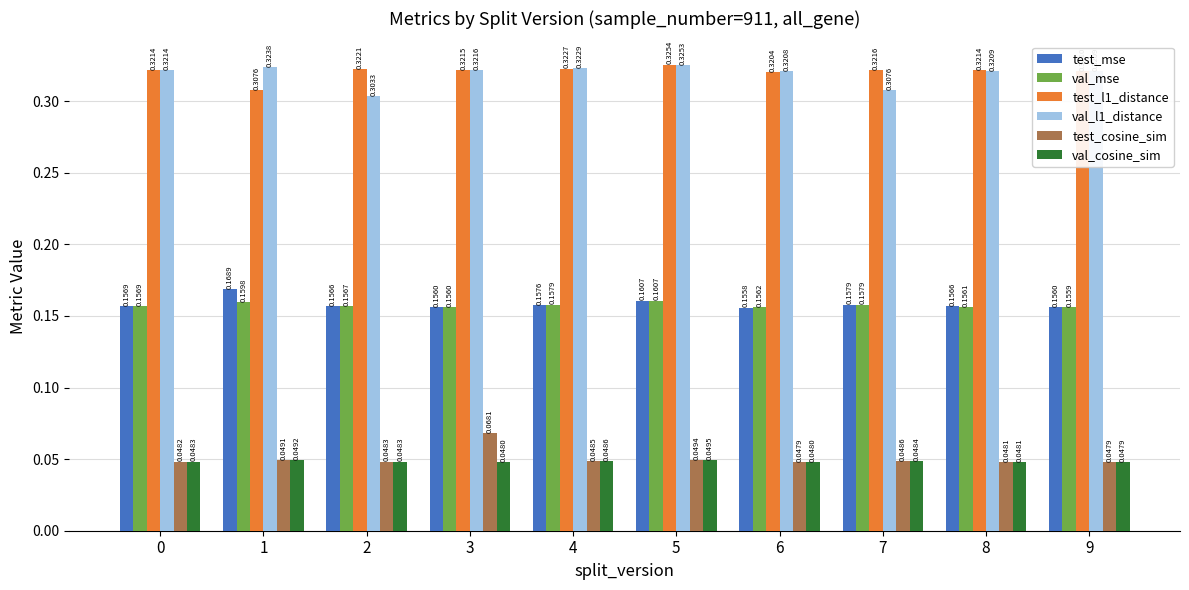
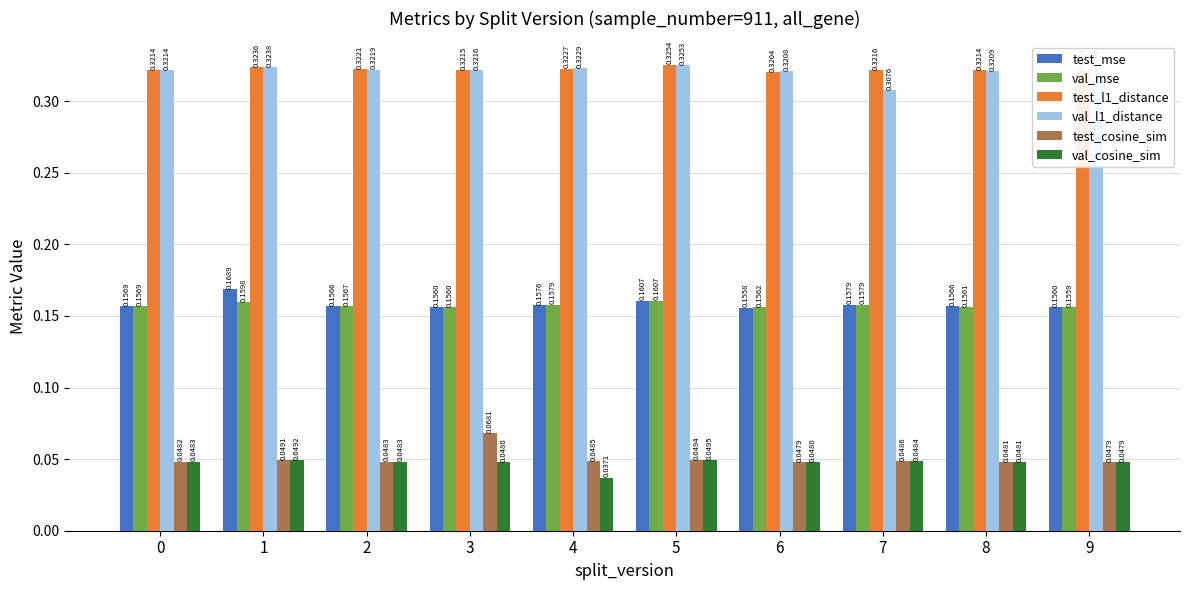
  {
    "test_mse": {
      "0": 0.1569,
      "1": 0.1689,
      "2": 0.1566,
      "3": 0.1560,
      "4": 0.1576,
      "5": 0.1607,
      "6": 0.1558,
      "7": 0.1579,
      "8": 0.1566,
      "9": 0.1560
    },
    "val_mse": {
      "0": 0.1569,
      "1": 0.1598,
      "2": 0.1567,
      "3": 0.1560,
      "4": 0.1579,
      "5": 0.1607,
      "6": 0.1562,
      "7": 0.1579,
      "8": 0.1561,
      "9": 0.1559
    },
    "test_l1_distance": {
      "0": 0.3214,
-     "1": 0.3076,
+     "1": 0.3236,
      "2": 0.3221,
      "3": 0.3215,
      "4": 0.3227,
      "5": 0.3254,
      "6": 0.3204,
      "7": 0.3216,
      "8": 0.3214
    },
    "val_l1_distance": {
      "0": 0.3214,
      "1": 0.3238,
-     "2": 0.3033,
+     "2": 0.3219,
      "3": 0.3216,
      "4": 0.3229,
      "5": 0.3253,
      "6": 0.3208,
      "7": 0.3076,
      "8": 0.3209
    },
    "test_cosine_sim": {
      "0": 0.0482,
      "1": 0.0491,
      "2": 0.0483,
      "3": 0.0681,
      "4": 0.0485,
      "5": 0.0494,
      "6": 0.0479,
      "7": 0.0486,
      "8": 0.0481,
      "9": 0.0479
    },
    "val_cosine_sim": {
      "0": 0.0483,
      "1": 0.0492,
      "2": 0.0483,
      "3": 0.0480,
-     "4": 0.0486,
+     "4": 0.0371,
      "5": 0.0495,
      "6": 0.0480,
      "7": 0.0484,
      "8": 0.0481,
      "9": 0.0479
    }
  }
